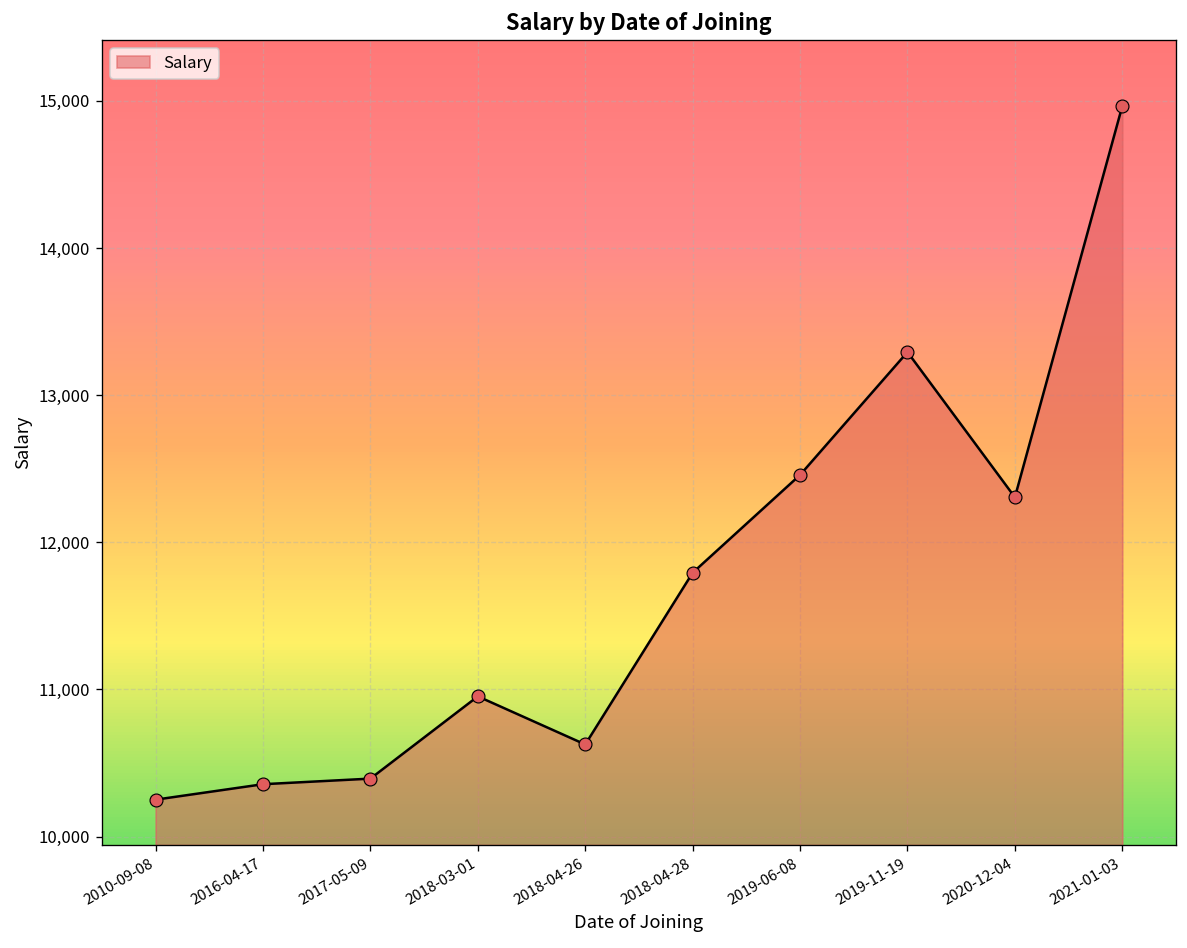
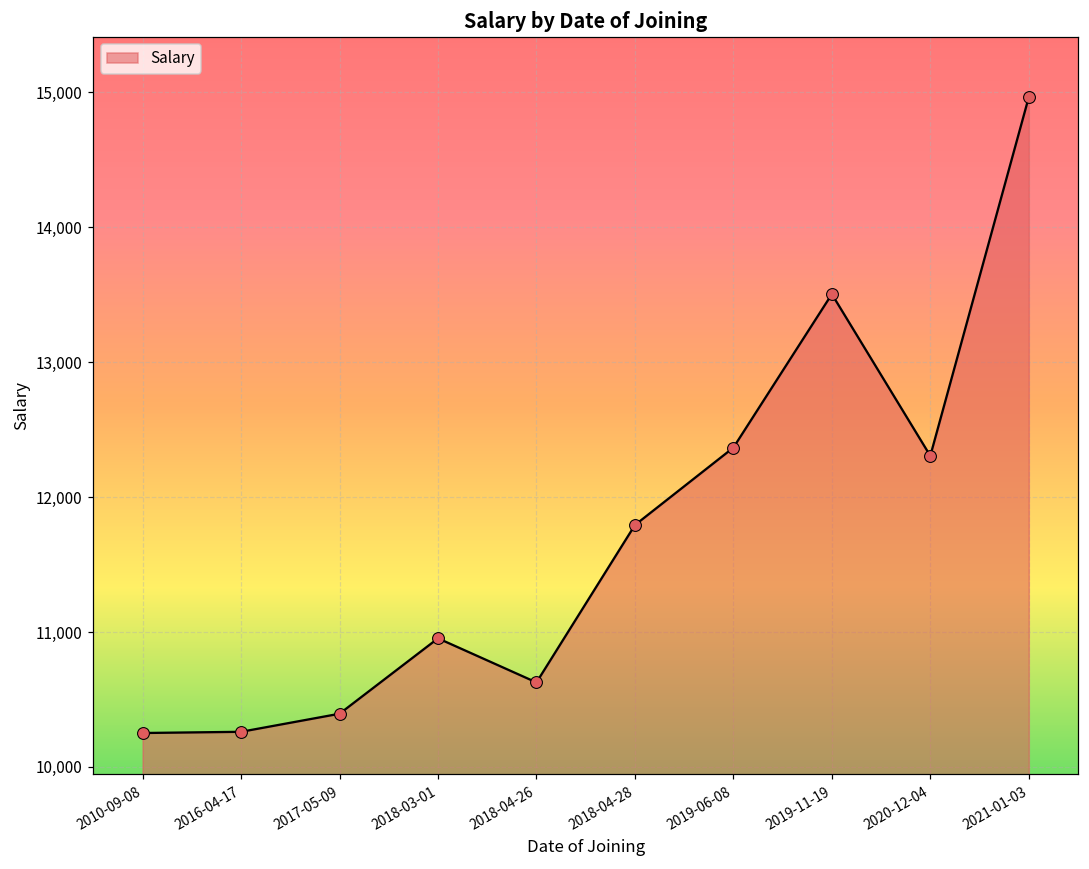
  {
    "2010-09-08": "10,250",
-   "2016-04-17": "10,360",
+   "2016-04-17": "10,260",
    "2017-05-09": "10,390",
    "2018-03-01": "10,950",
    "2018-04-26": "10,630",
    "2018-04-28": "11,790",
-   "2019-06-08": "12,460",
-   "2019-11-19": "13,290",
+   "2019-06-08": "12,370",
+   "2019-11-19": "13,510",
    "2020-12-04": "12,310",
    "2021-01-03": "14,970"
  }
